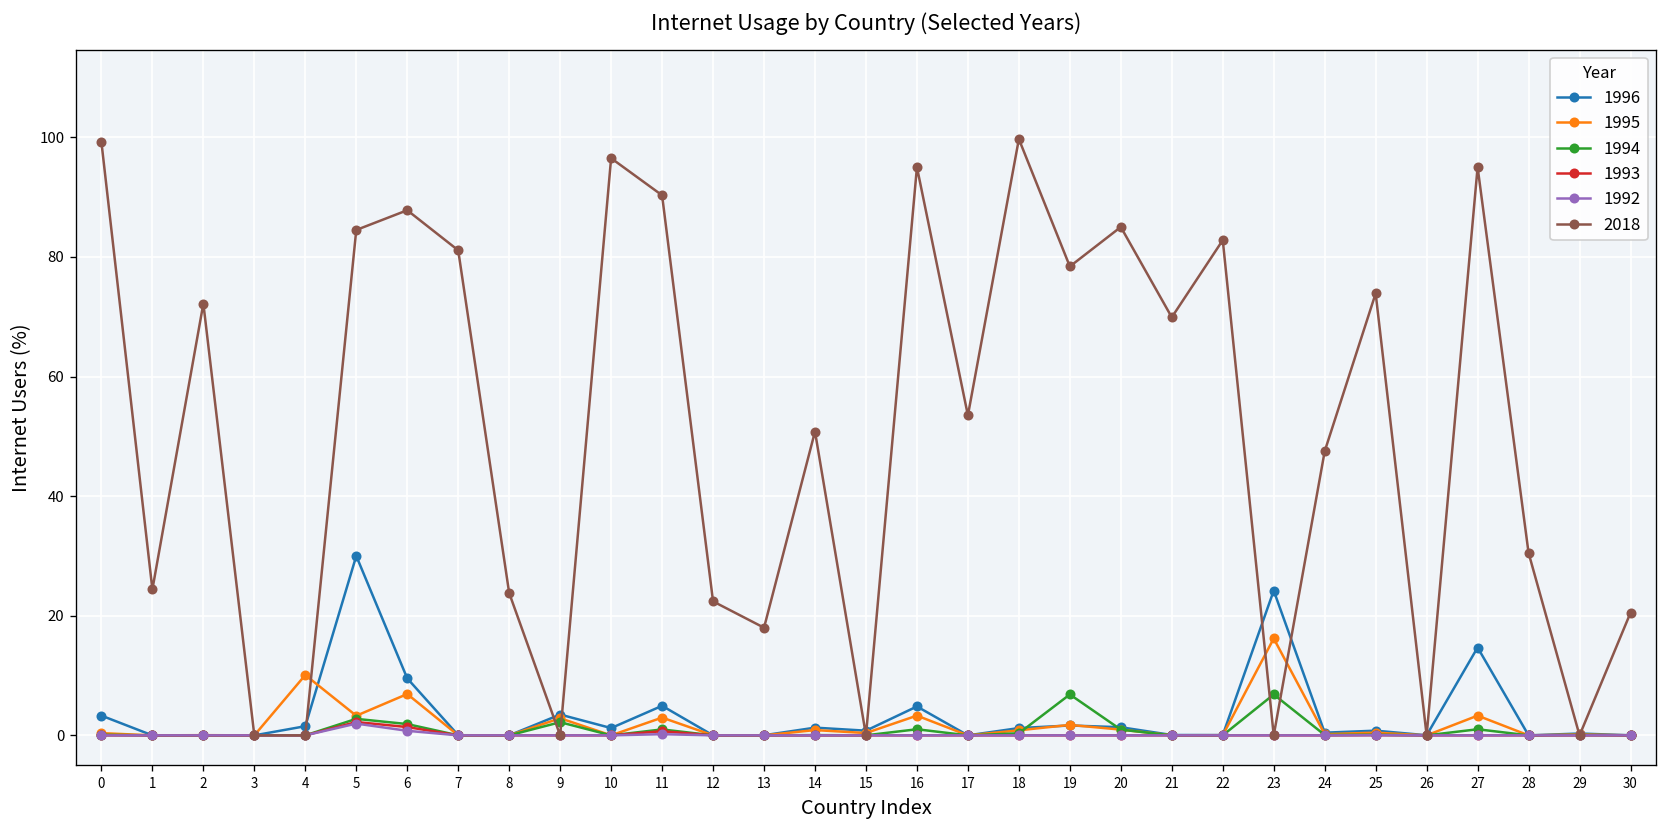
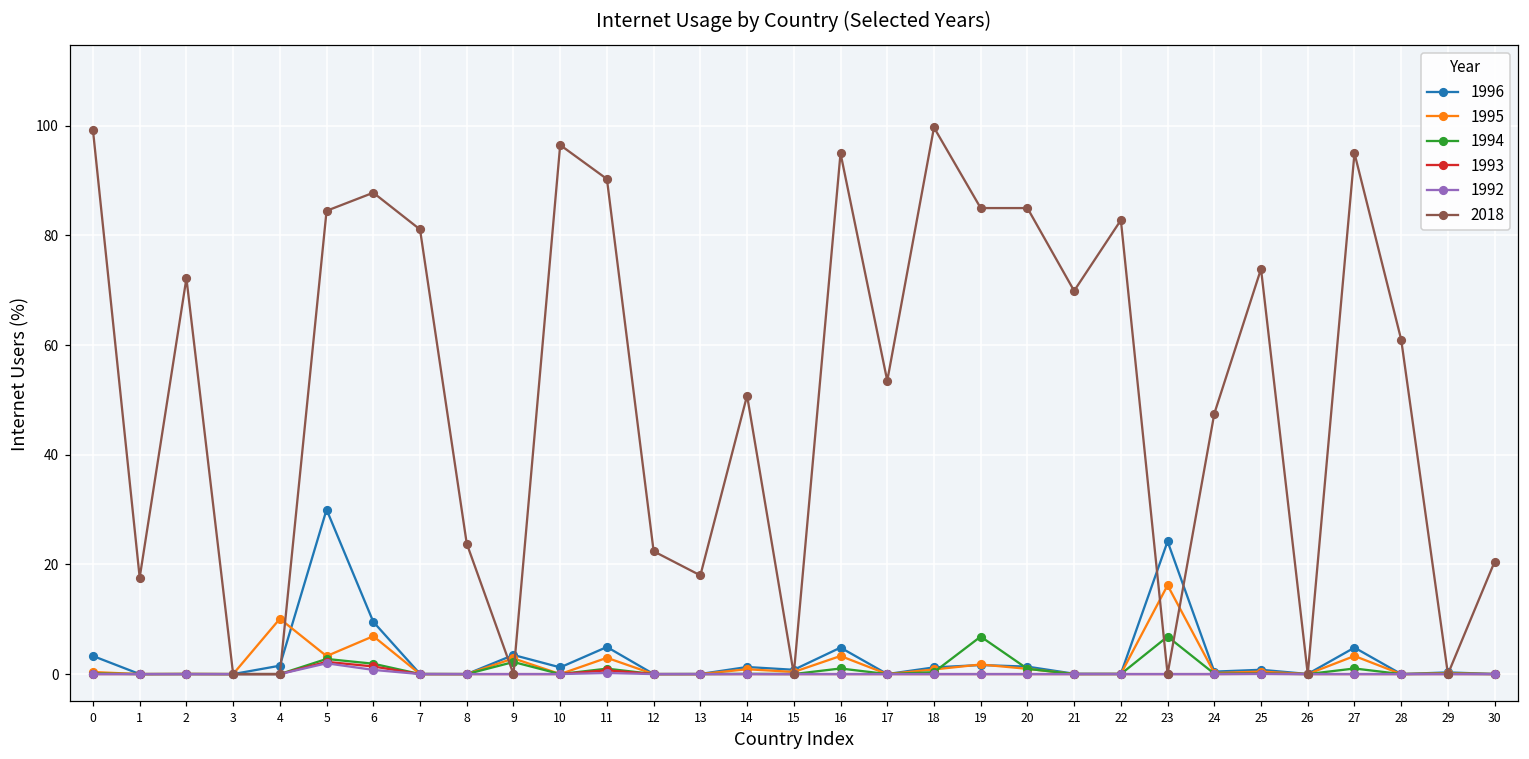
  {
    "1996": {
      "0": 3,
      "4": 2,
      "5": 30,
      "6": 10,
      "9": 3,
      "10": 1,
      "11": 5,
      "16": 5,
      "23": 24,
-     "27": 15
+     "27": 5
    },
    "1995": {
      "4": 10,
      "6": 7,
      "9": 3,
      "11": 3,
      "16": 3,
      "23": 16,
      "27": 3
    },
    "1994": {
      "9": 2,
      "16": 1,
      "19": 7,
      "23": 7,
      "27": 1
    },
    "1992": {
      "6": 1
    },
    "2018": {
      "0": 99,
-     "1": 24,
+     "1": 18,
      "2": 72,
      "5": 85,
      "6": 88,
      "7": 81,
      "8": 24,
      "10": 97,
      "11": 90,
      "12": 22,
      "13": 18,
      "14": 51,
      "16": 95,
      "17": 54,
      "18": 100,
-     "19": 78,
+     "19": 85,
      "20": 85,
      "21": 70,
      "22": 83,
      "24": 48,
      "25": 74,
      "27": 95,
-     "28": 31,
+     "28": 61,
      "30": 21
    }
  }
